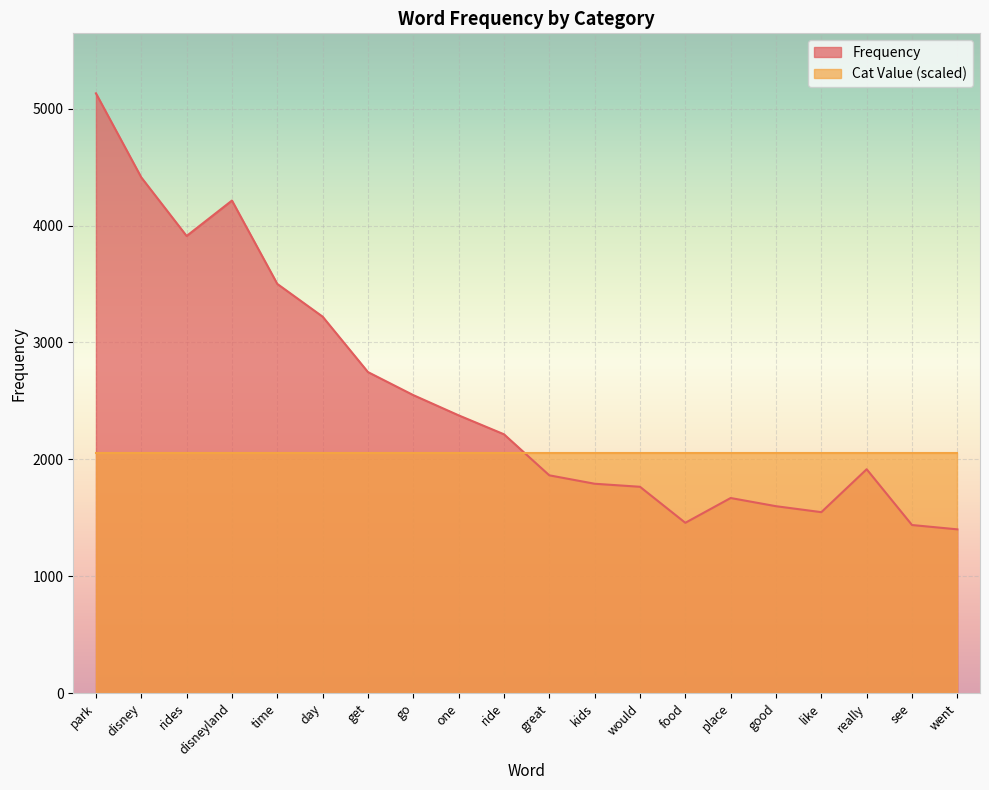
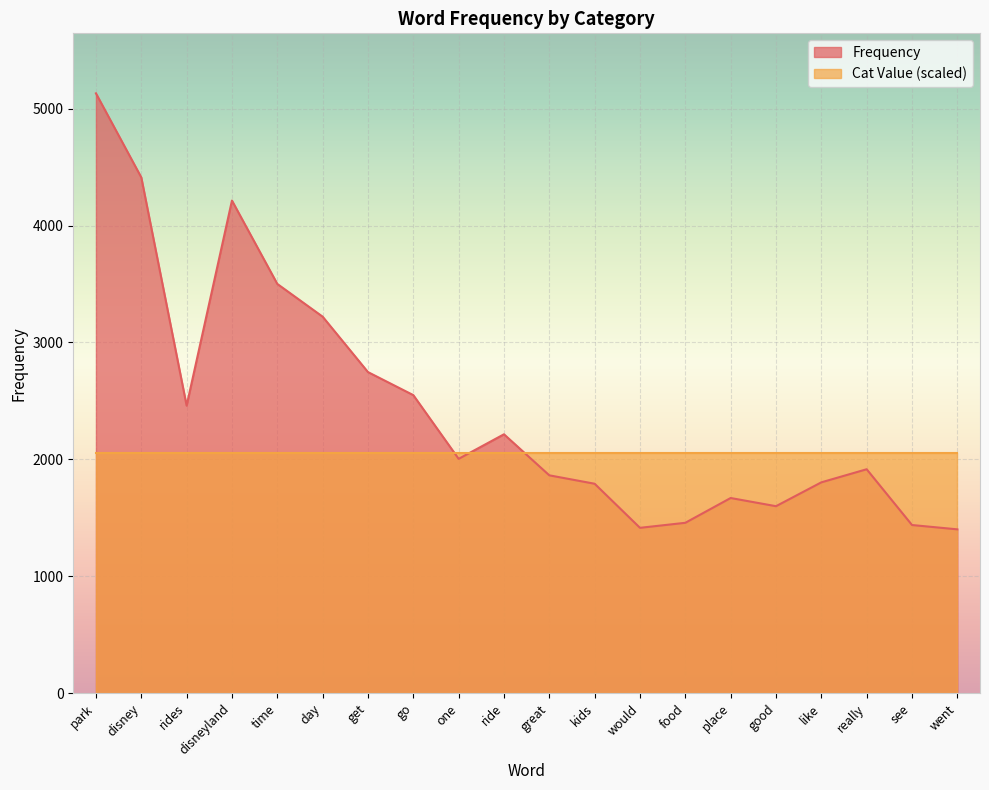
  {
    "Frequency": {
      "park": 5130,
      "disney": 4410,
-     "rides": 3910,
+     "rides": 2460,
      "disneyland": 4210,
      "time": 3500,
      "day": 3220,
      "get": 2750,
      "go": 2550,
-     "one": 2380,
+     "one": 2010,
      "ride": 2220,
      "great": 1860,
      "kids": 1790,
-     "would": 1770,
+     "would": 1420,
      "food": 1460,
      "place": 1670,
      "good": 1600,
-     "like": 1550,
+     "like": 1800,
      "really": 1920,
      "see": 1440,
      "went": 1400
    },
    "Cat Value (scaled)": {
      "park": 2050,
      "disney": 2050,
      "rides": 2050,
      "disneyland": 2050,
      "time": 2050,
      "day": 2050,
      "get": 2050,
      "go": 2050,
      "one": 2050,
      "ride": 2050,
      "great": 2050,
      "kids": 2050,
      "would": 2050,
      "food": 2050,
      "place": 2050,
      "good": 2050,
      "like": 2050,
      "really": 2050,
      "see": 2050,
      "went": 2050
    }
  }
